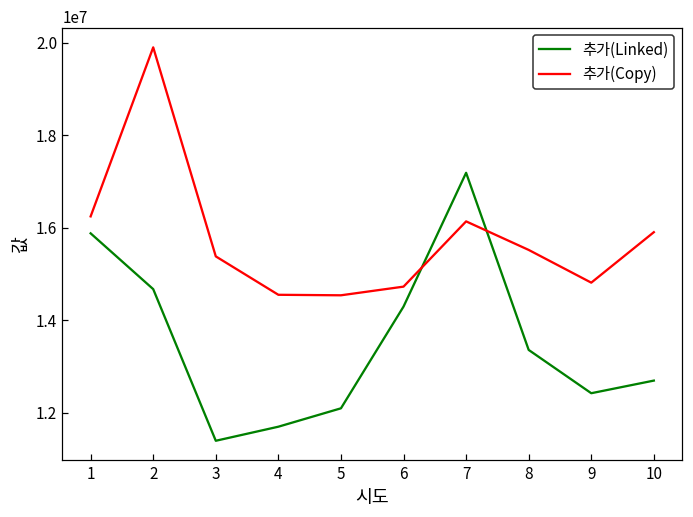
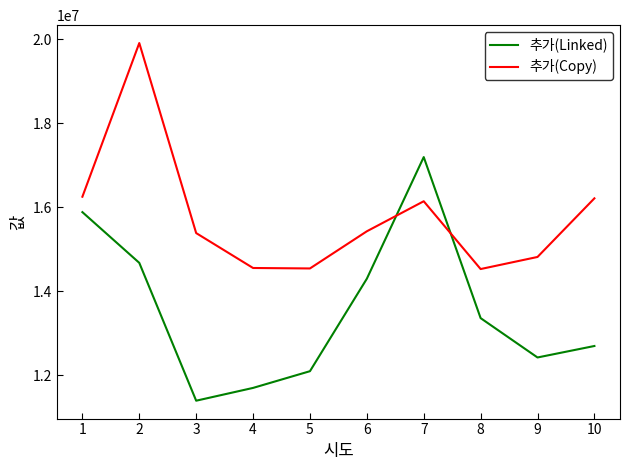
  {
    "추가(Linked)": {
      "1": 15900000,
      "2": 14700000,
      "3": 11400000,
      "4": 11700000,
      "5": 12100000,
      "6": 14300000,
      "7": 17200000,
      "8": 13400000,
      "9": 12400000,
      "10": 12700000
    },
    "추가(Copy)": {
      "1": 16200000,
      "2": 19900000,
      "3": 15400000,
      "4": 14500000,
      "5": 14500000,
-     "6": 14700000,
+     "6": 15400000,
      "7": 16100000,
-     "8": 15500000,
+     "8": 14500000,
      "9": 14800000,
-     "10": 15900000
+     "10": 16200000
    }
  }
